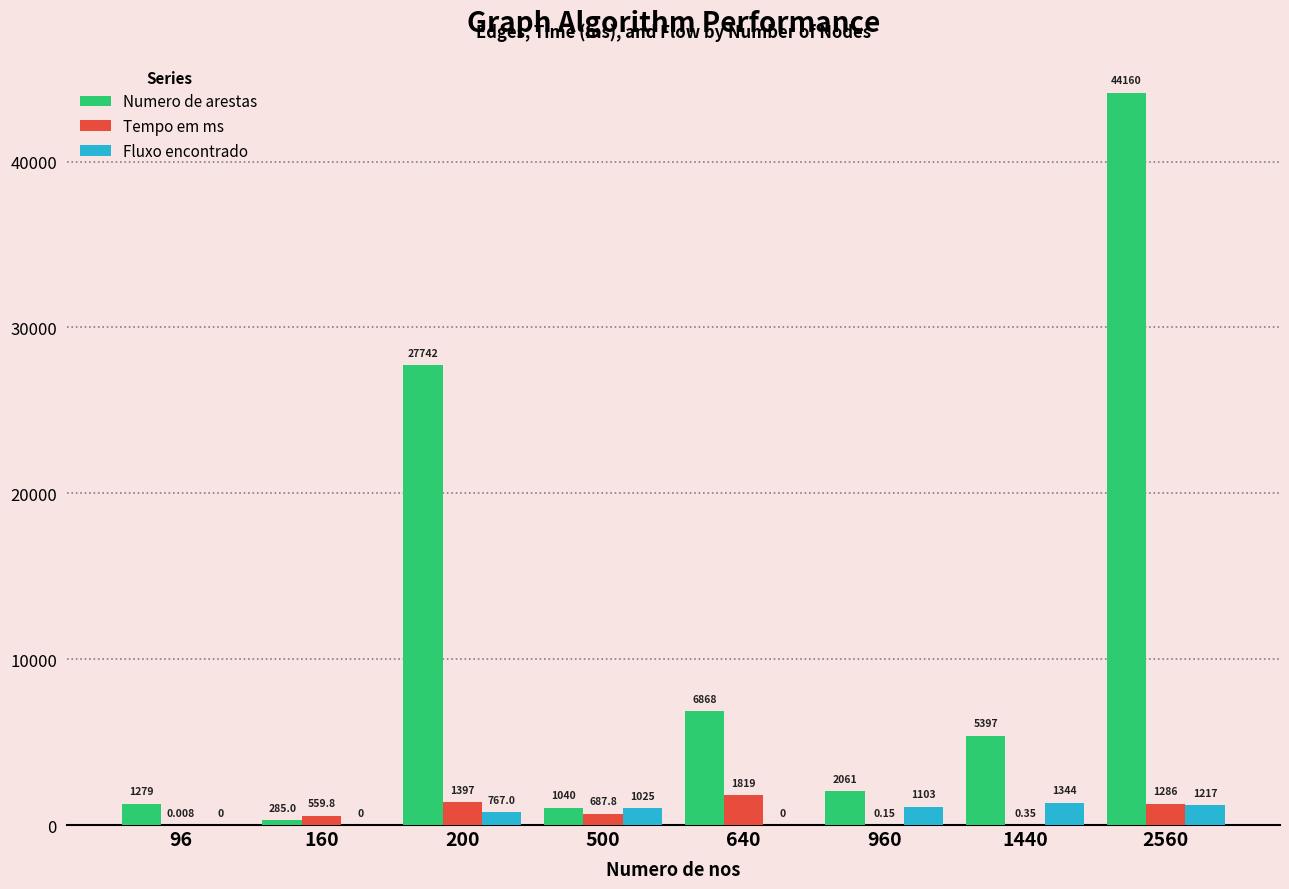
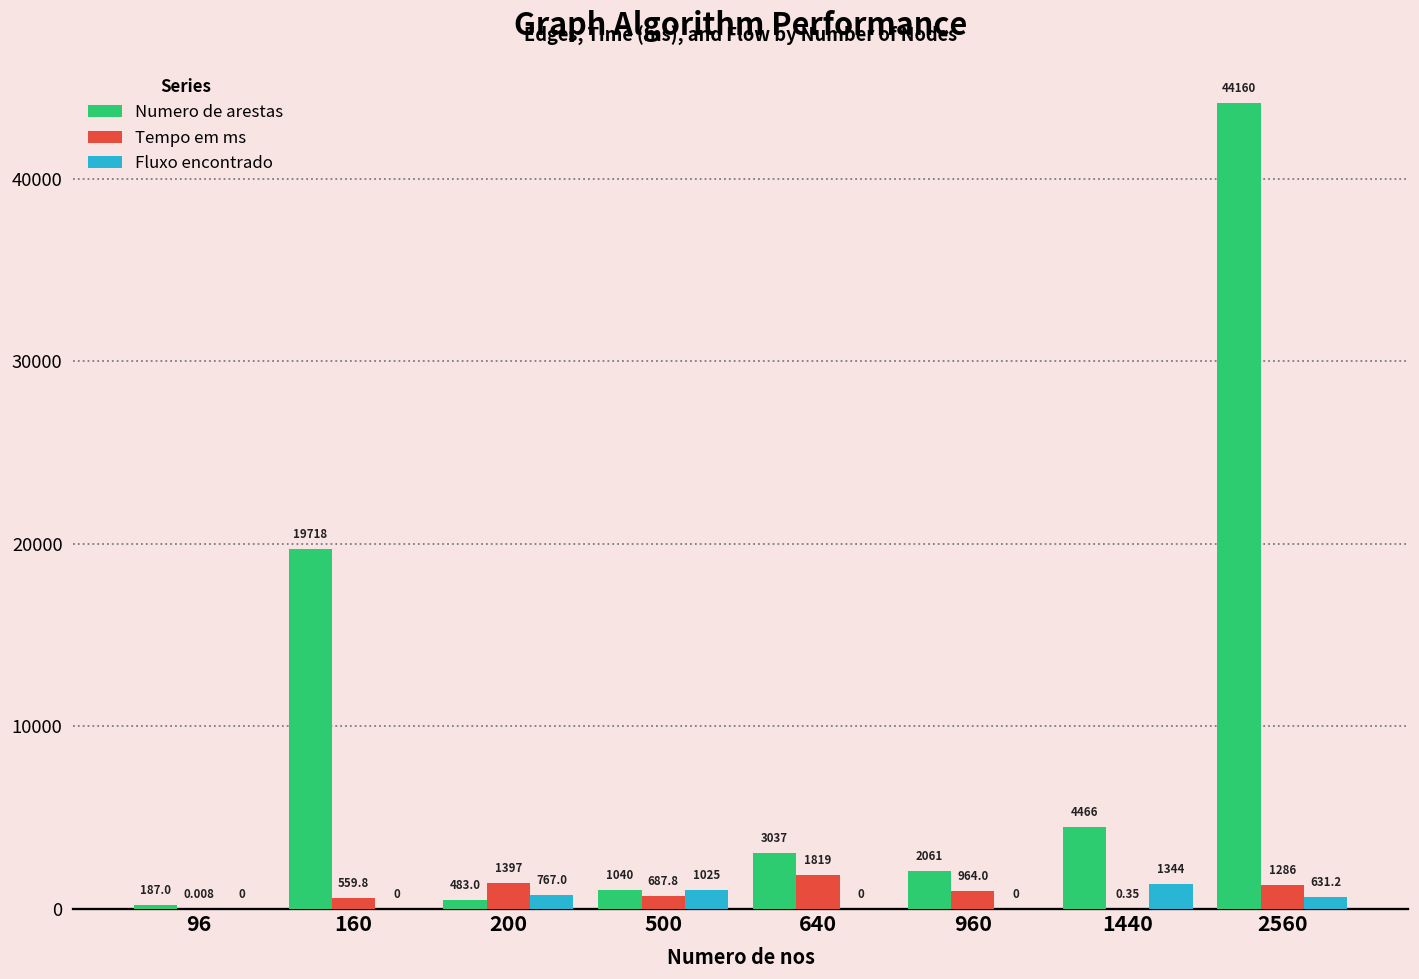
  {
    "Numero de arestas": {
-     "96": 1279,
-     "160": 285.0,
-     "200": 27742,
+     "96": 187.0,
+     "160": 19718,
+     "200": 483.0,
      "500": 1040,
-     "640": 6868,
+     "640": 3037,
      "960": 2061,
-     "1440": 5397,
+     "1440": 4466,
      "2560": 44160
    },
    "Tempo em ms": {
      "96": 0.008,
      "160": 559.8,
      "500": 687.8,
      "640": 1819,
-     "960": 0.15,
+     "960": 964.0,
      "1440": 0.35,
      "2560": 1286
    },
    "Fluxo encontrado": {
      "96": 0,
      "160": 0,
      "200": 767.0,
      "500": 1025,
      "640": 0,
-     "960": 1103,
+     "960": 0,
      "1440": 1344,
-     "2560": 1217
+     "2560": 631.2
    }
  }
